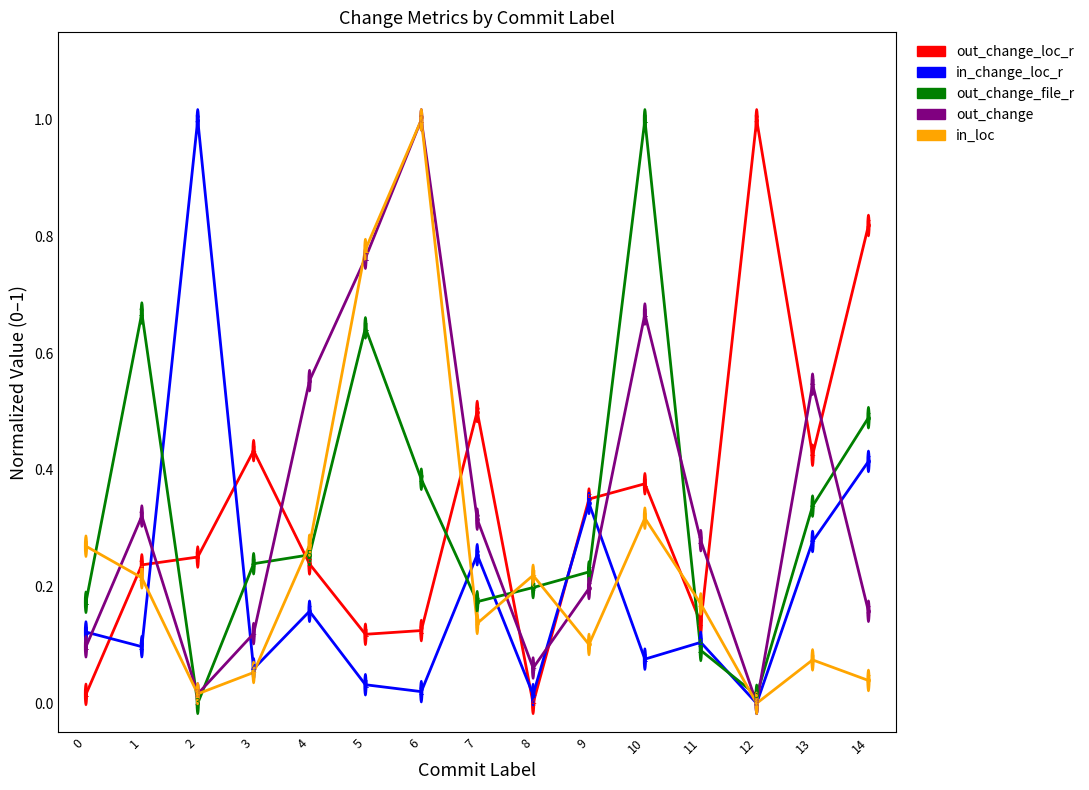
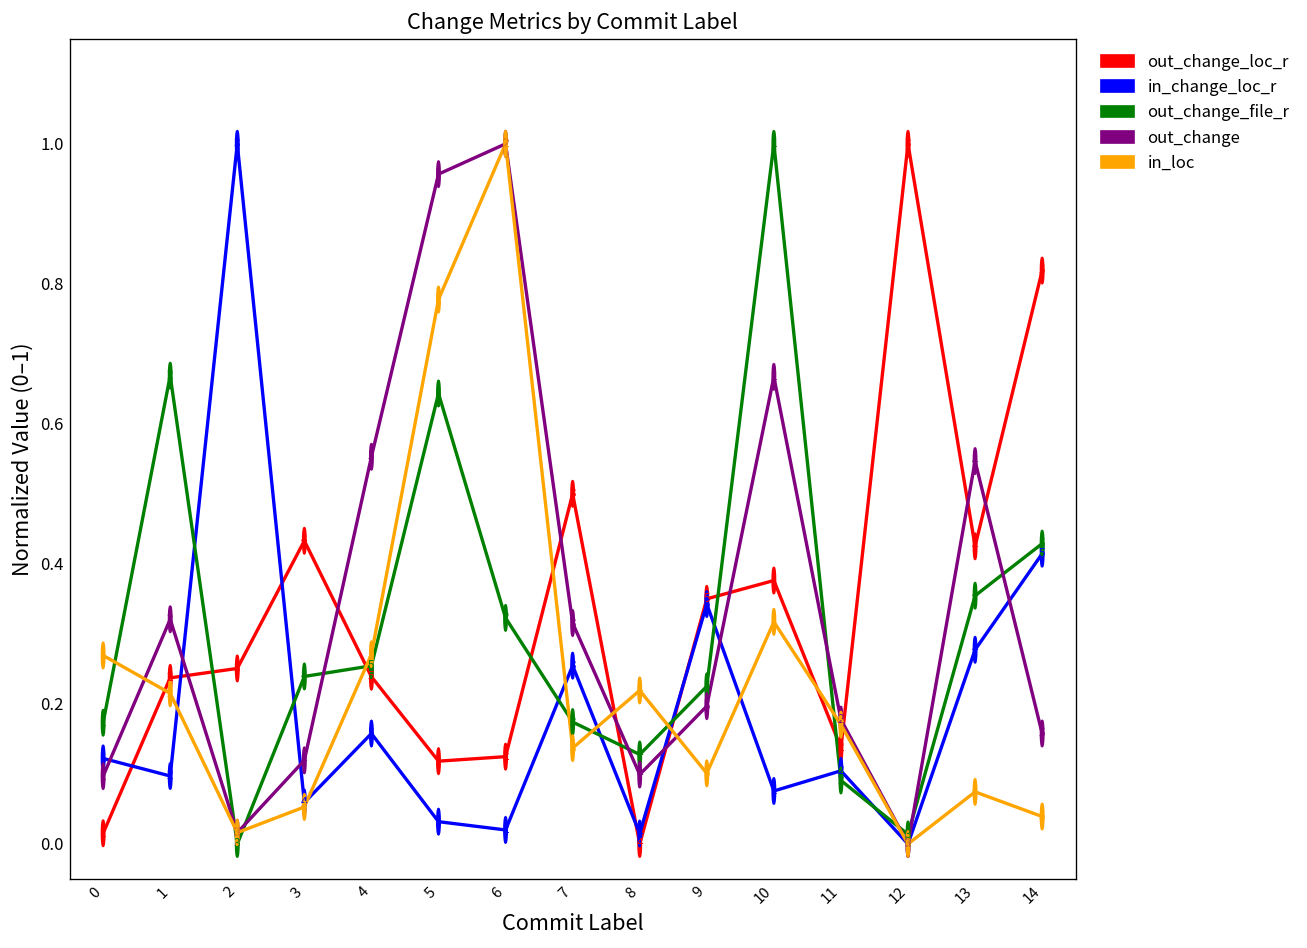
  {
    "out_change_loc_r": {
      "0": 0.02,
      "1": 0.24,
      "2": 0.25,
      "3": 0.43,
      "5": 0.12,
      "6": 0.12,
      "7": 0.50,
      "10": 0.38,
      "11": 0.14
    },
    "in_change_loc_r": {
      "0": 0.12,
      "1": 0.10,
      "4": 0.16,
      "5": 0.03,
      "6": 0.02,
      "7": 0.25,
      "8": 0.01,
      "10": 0.08,
      "13": 0.28
    },
    "out_change_file_r": {
      "0": 0.17,
      "1": 0.67,
-     "6": 0.38,
+     "6": 0.32,
      "7": 0.17,
-     "8": 0.20,
+     "8": 0.13,
      "9": 0.23,
      "10": 1.00,
      "11": 0.09,
-     "13": 0.34,
-     "14": 0.49
+     "13": 0.35,
+     "14": 0.43
    },
    "out_change": {
      "0": 0.10,
      "1": 0.32,
      "3": 0.12,
-     "5": 0.76,
+     "5": 0.96,
      "7": 0.32,
-     "8": 0.06,
+     "8": 0.10,
      "9": 0.20,
      "10": 0.67,
-     "11": 0.28
+     "11": 0.18
    },
    "in_loc": {
      "5": 1
    }
  }
